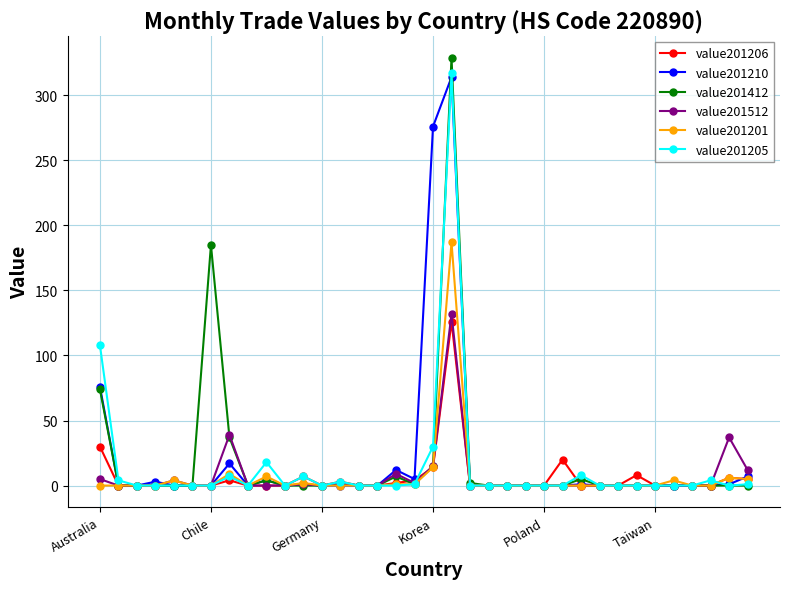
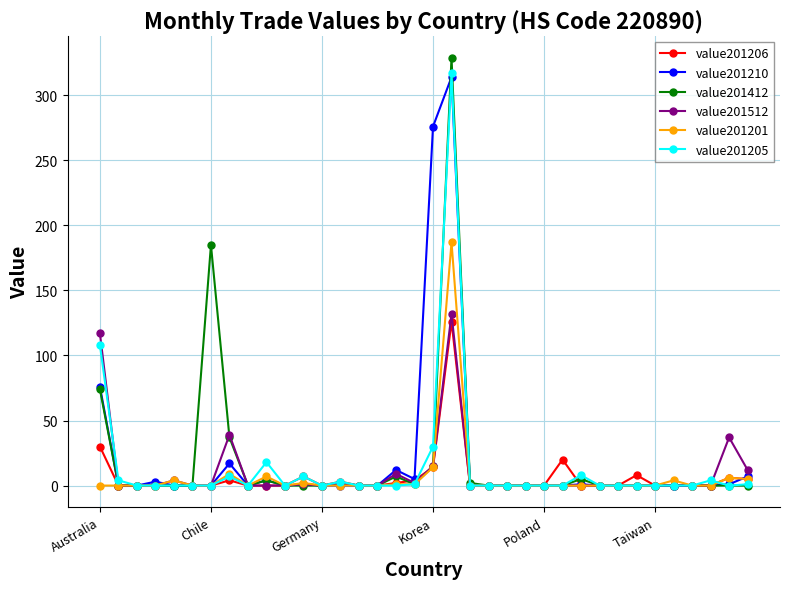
  {
    "value201206": {
      "Australia": 30
    },
    "value201210": {
      "Australia": 76,
      "Korea": 276
    },
    "value201412": {
      "Australia": 74,
      "Chile": 185
    },
    "value201512": {
-     "Australia": 5
+     "Australia": 117
    },
    "value201201": {
      "Australia": 0
    },
    "value201205": {
      "Australia": 108,
      "Korea": 30
    }
  }
